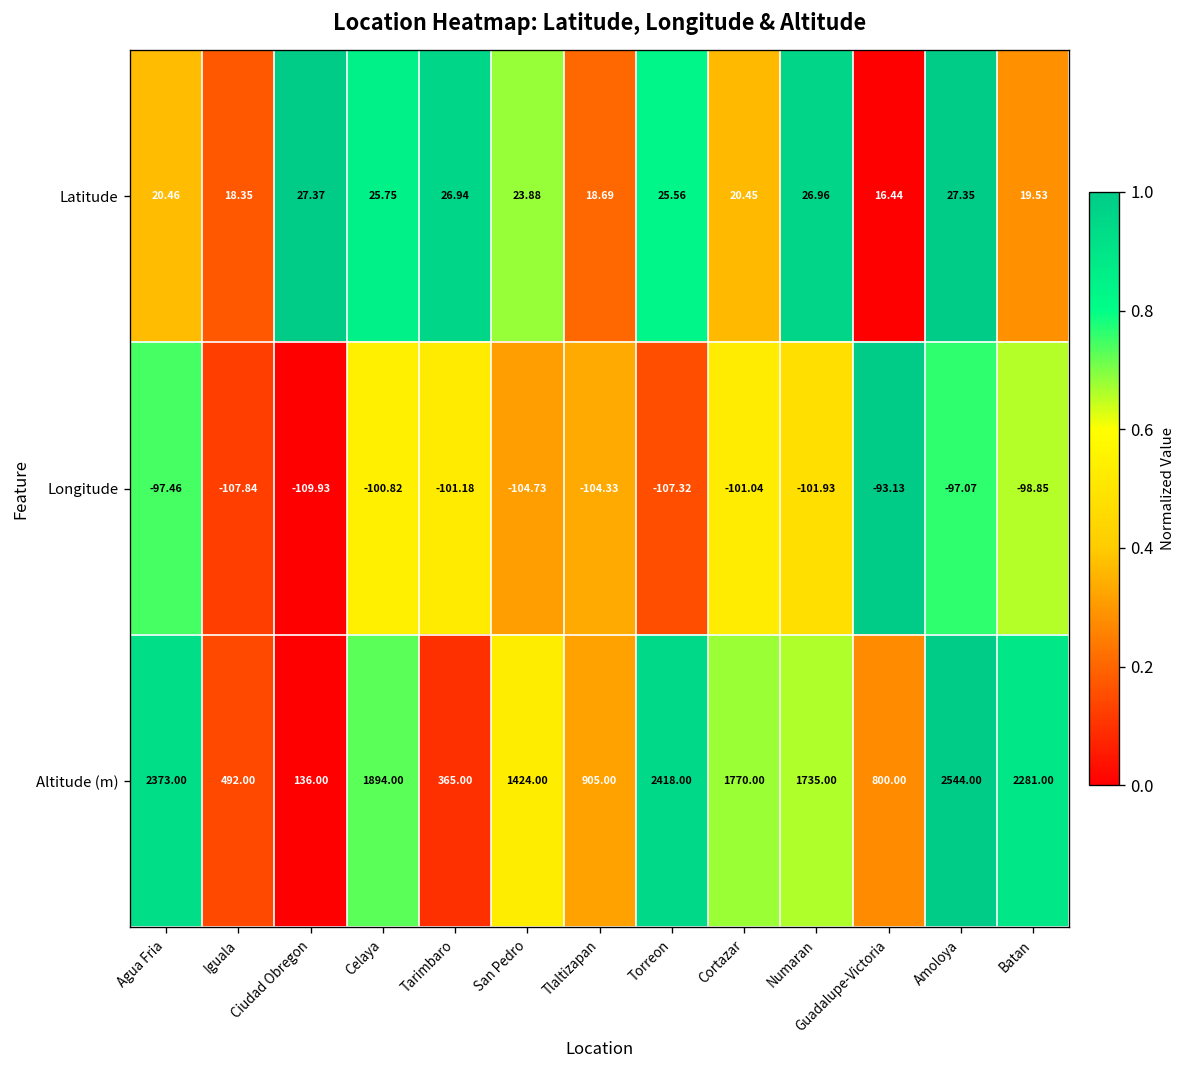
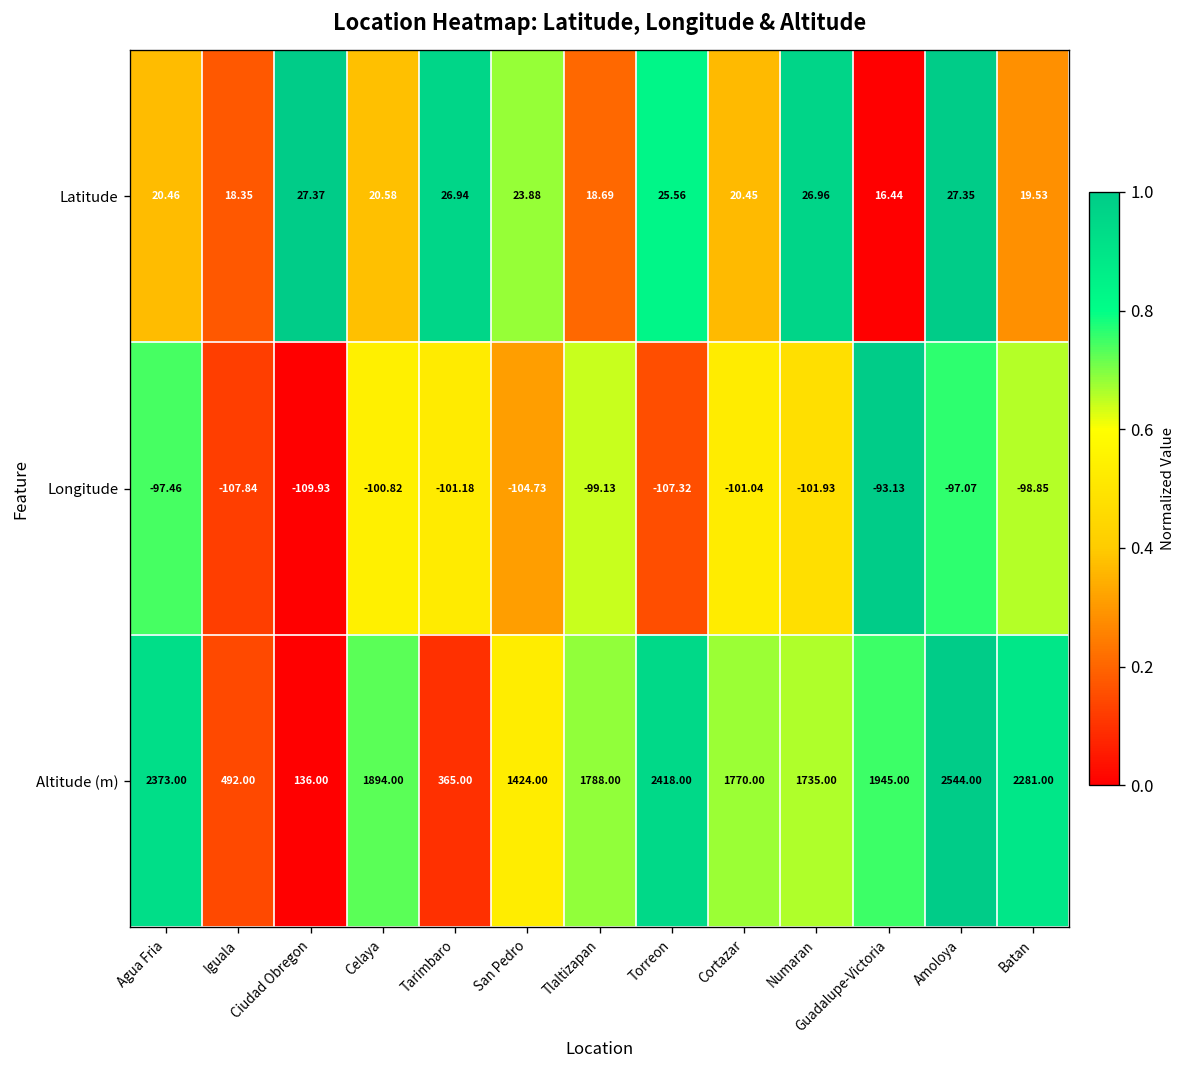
  {
    "Latitude": {
      "Agua Fria": 20.46,
      "Iguala": 18.35,
      "Ciudad Obregon": 27.37,
-     "Celaya": 25.75,
+     "Celaya": 20.58,
      "Tarimbaro": 26.94,
      "San Pedro": 23.88,
      "Tlaltizapan": 18.69,
      "Torreon": 25.56,
      "Cortazar": 20.45,
      "Numaran": 26.96,
      "Guadalupe-Victoria": 16.44,
      "Amoloya": 27.35,
      "Batan": 19.53
    },
    "Longitude": {
      "Agua Fria": -97.46,
      "Iguala": -107.84,
      "Ciudad Obregon": -109.93,
      "Celaya": -100.82,
      "Tarimbaro": -101.18,
      "San Pedro": -104.73,
-     "Tlaltizapan": -104.33,
+     "Tlaltizapan": -99.13,
      "Torreon": -107.32,
      "Cortazar": -101.04,
      "Numaran": -101.93,
      "Guadalupe-Victoria": -93.13,
      "Amoloya": -97.07,
      "Batan": -98.85
    },
    "Altitude (m)": {
      "Agua Fria": 2373.00,
      "Iguala": 492.00,
      "Ciudad Obregon": 136.00,
      "Celaya": 1894.00,
      "Tarimbaro": 365.00,
      "San Pedro": 1424.00,
-     "Tlaltizapan": 905.00,
+     "Tlaltizapan": 1788.00,
      "Torreon": 2418.00,
      "Cortazar": 1770.00,
      "Numaran": 1735.00,
-     "Guadalupe-Victoria": 800.00,
+     "Guadalupe-Victoria": 1945.00,
      "Amoloya": 2544.00,
      "Batan": 2281.00
    }
  }
